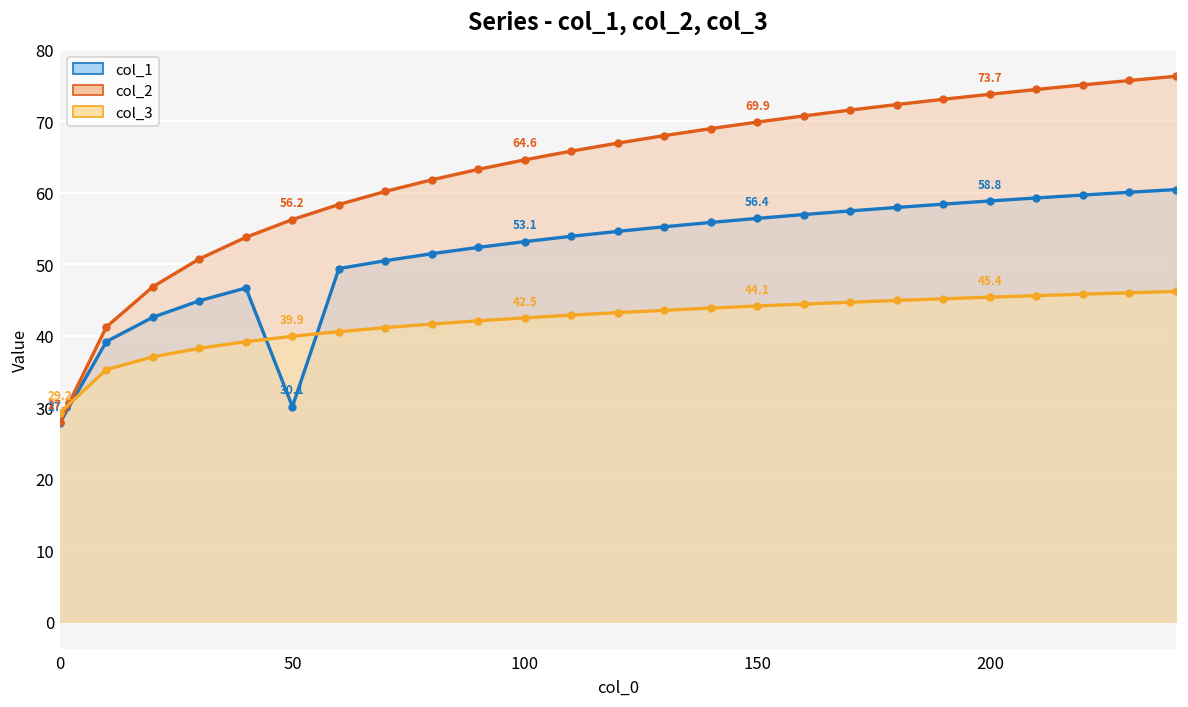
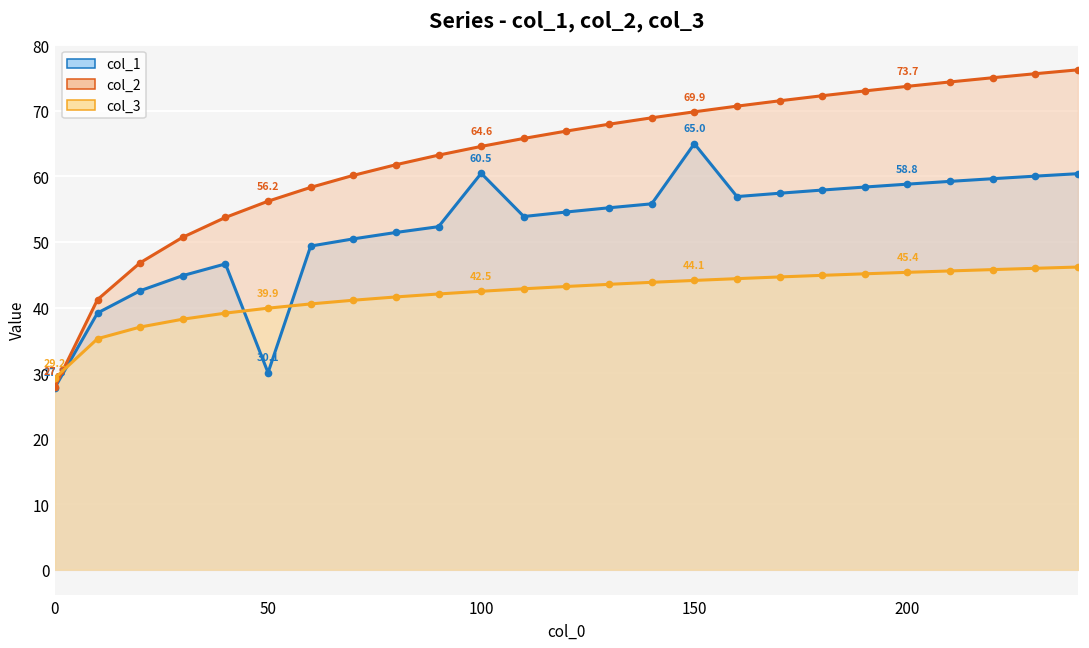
  {
    "col_1": {
      "50": 30.1,
-     "100": 53.1,
-     "150": 56.4,
+     "100": 60.5,
+     "150": 65.0,
      "200": 58.8
    }
  }
